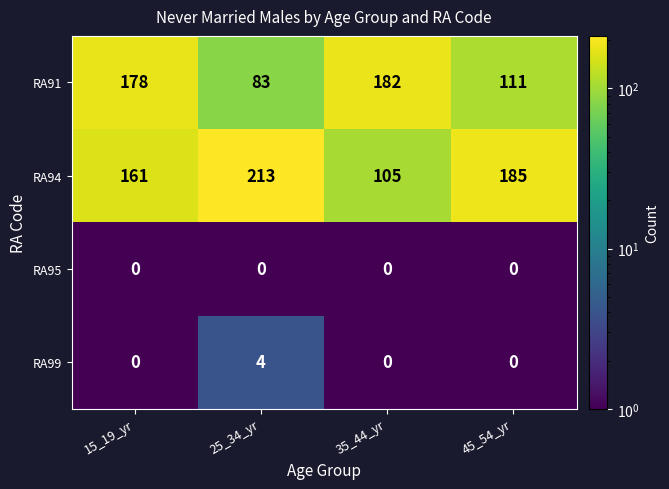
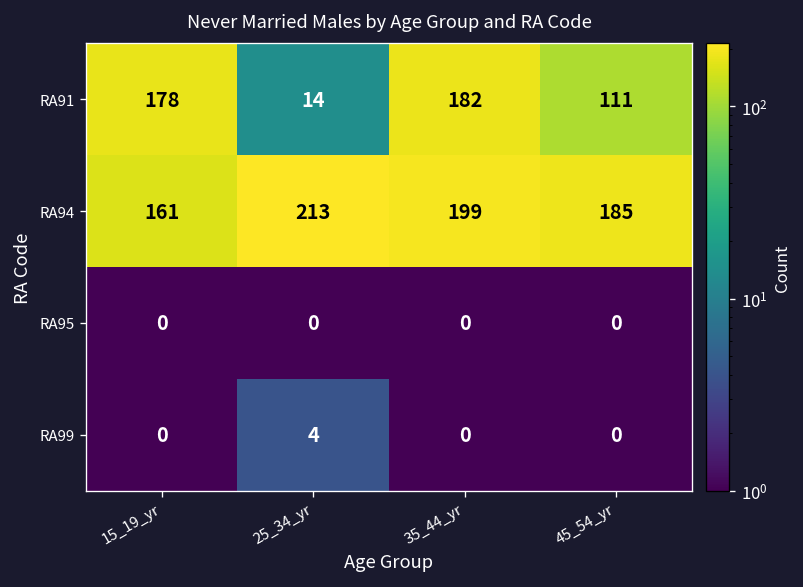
  {
    "RA91": {
      "15_19_yr": 178,
-     "25_34_yr": 83,
+     "25_34_yr": 14,
      "35_44_yr": 182,
      "45_54_yr": 111
    },
    "RA94": {
      "15_19_yr": 161,
      "25_34_yr": 213,
-     "35_44_yr": 105,
+     "35_44_yr": 199,
      "45_54_yr": 185
    },
    "RA95": {
      "15_19_yr": 0,
      "25_34_yr": 0,
      "35_44_yr": 0,
      "45_54_yr": 0
    },
    "RA99": {
      "15_19_yr": 0,
      "25_34_yr": 4,
      "35_44_yr": 0,
      "45_54_yr": 0
    }
  }
